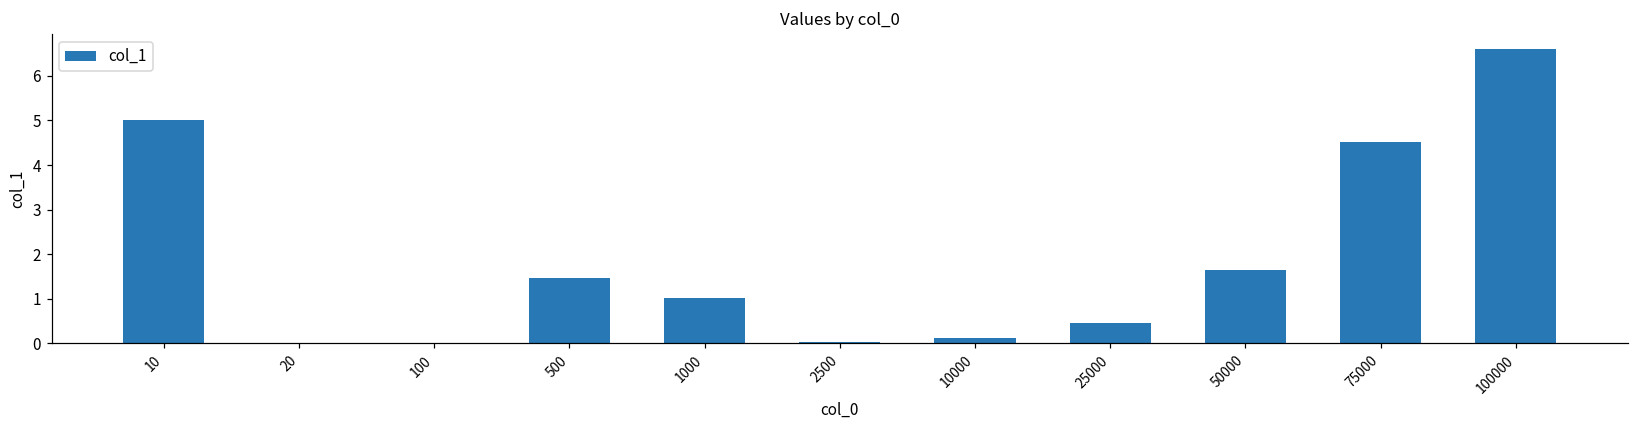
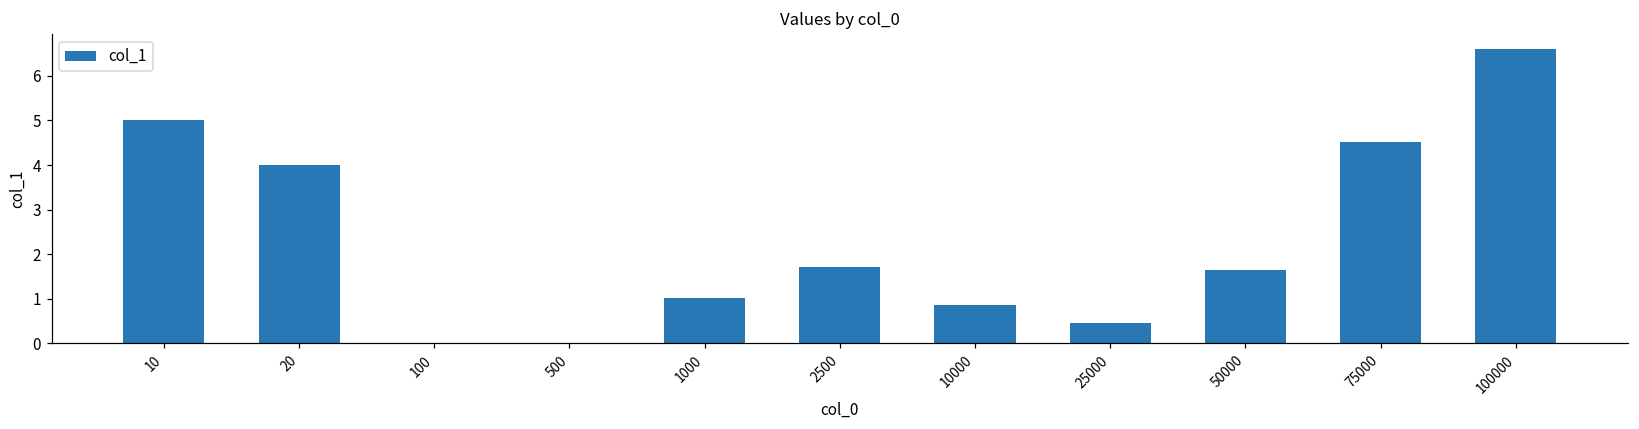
  {
    "10": 5.0,
-   "20": 0,
-   "500": 1.5,
+   "20": 4,
+   "500": 0.0,
    "1000": 1.0,
-   "2500": 0.0,
-   "10000": 0.1,
+   "2500": 1.7,
+   "10000": 0.8,
    "25000": 0.4,
    "50000": 1.6,
    "75000": 4.5,
    "100000": 6.6
  }
